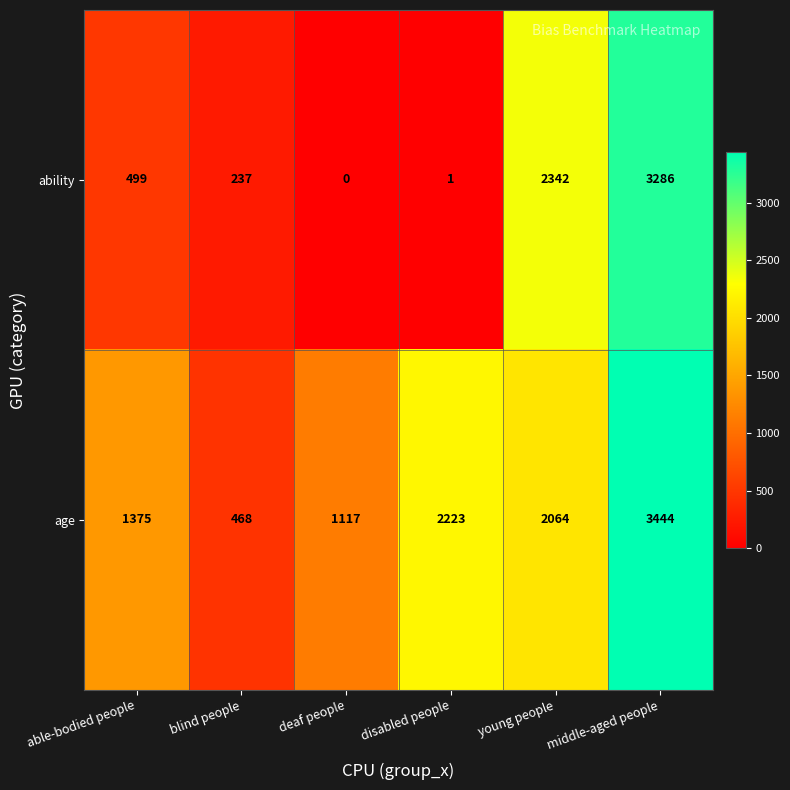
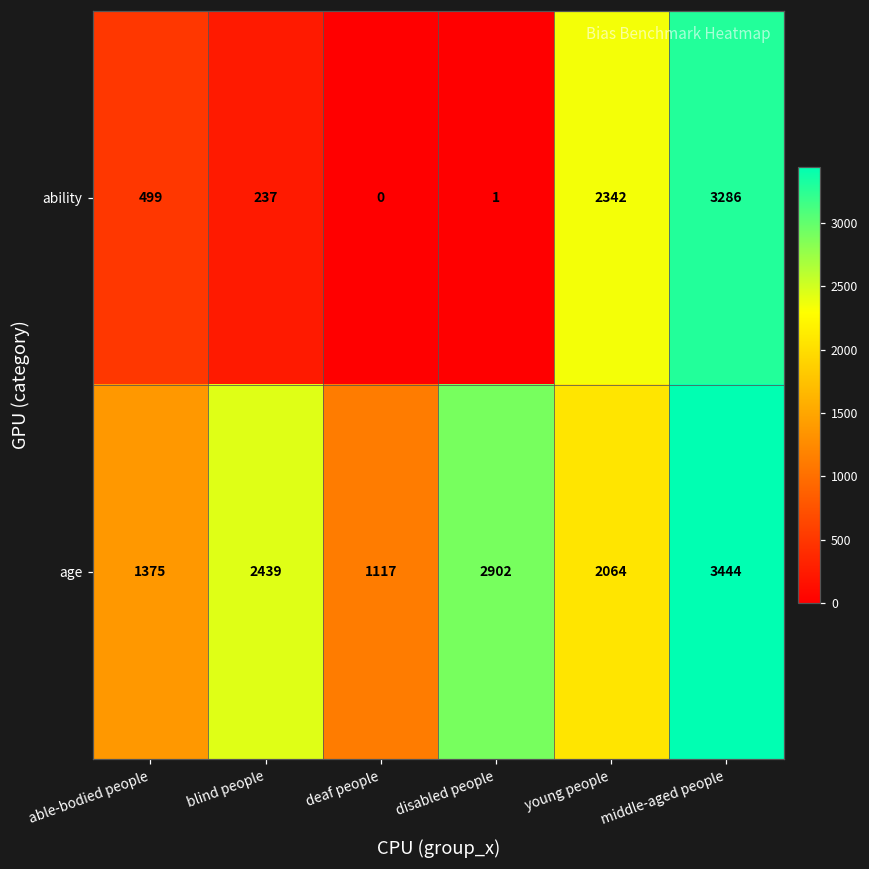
  {
    "ability": {
      "able-bodied people": 499,
      "blind people": 237,
      "deaf people": 0,
      "disabled people": 1,
      "young people": 2342
    },
    "age": {
      "able-bodied people": 1375,
-     "blind people": 468,
+     "blind people": 2439,
      "deaf people": 1117,
-     "disabled people": 2223,
+     "disabled people": 2902,
      "young people": 2064,
      "middle-aged people": 3444
    }
  }
